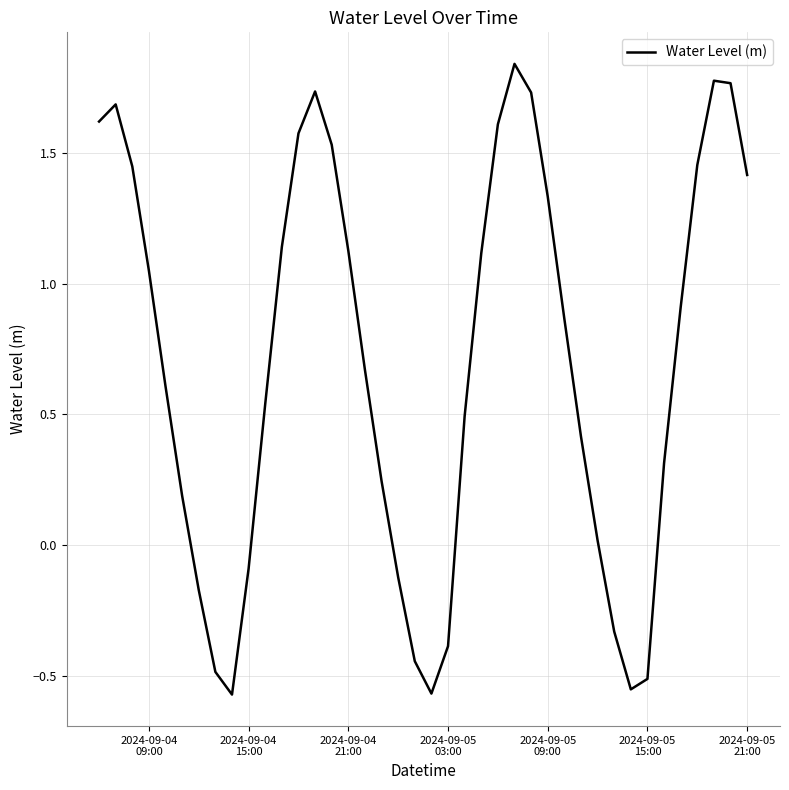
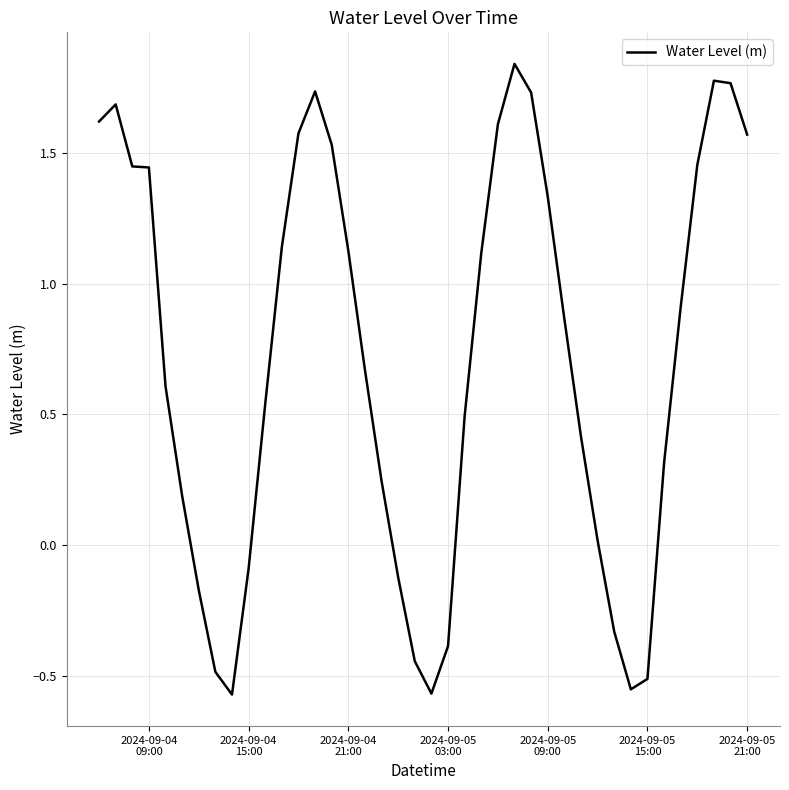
  {
-   "2024-09-04 09:00": 1.05,
+   "2024-09-04 09:00": 1.44,
    "2024-09-04 15:00": -0.09,
    "2024-09-04 21:00": 1.13,
    "2024-09-05 03:00": -0.39,
    "2024-09-05 09:00": 1.33,
    "2024-09-05 15:00": -0.51,
-   "2024-09-05 21:00": 1.42
+   "2024-09-05 21:00": 1.57
  }
